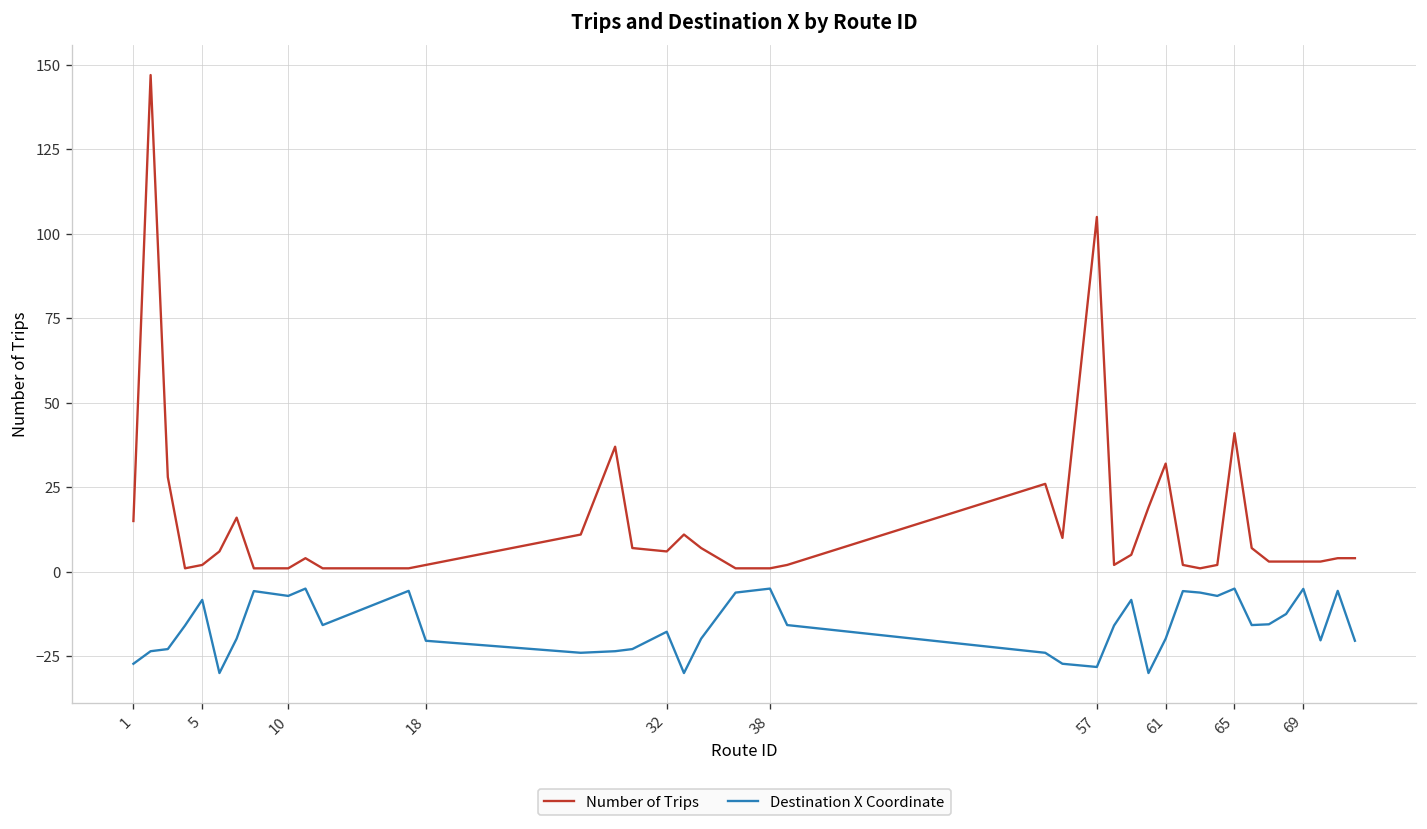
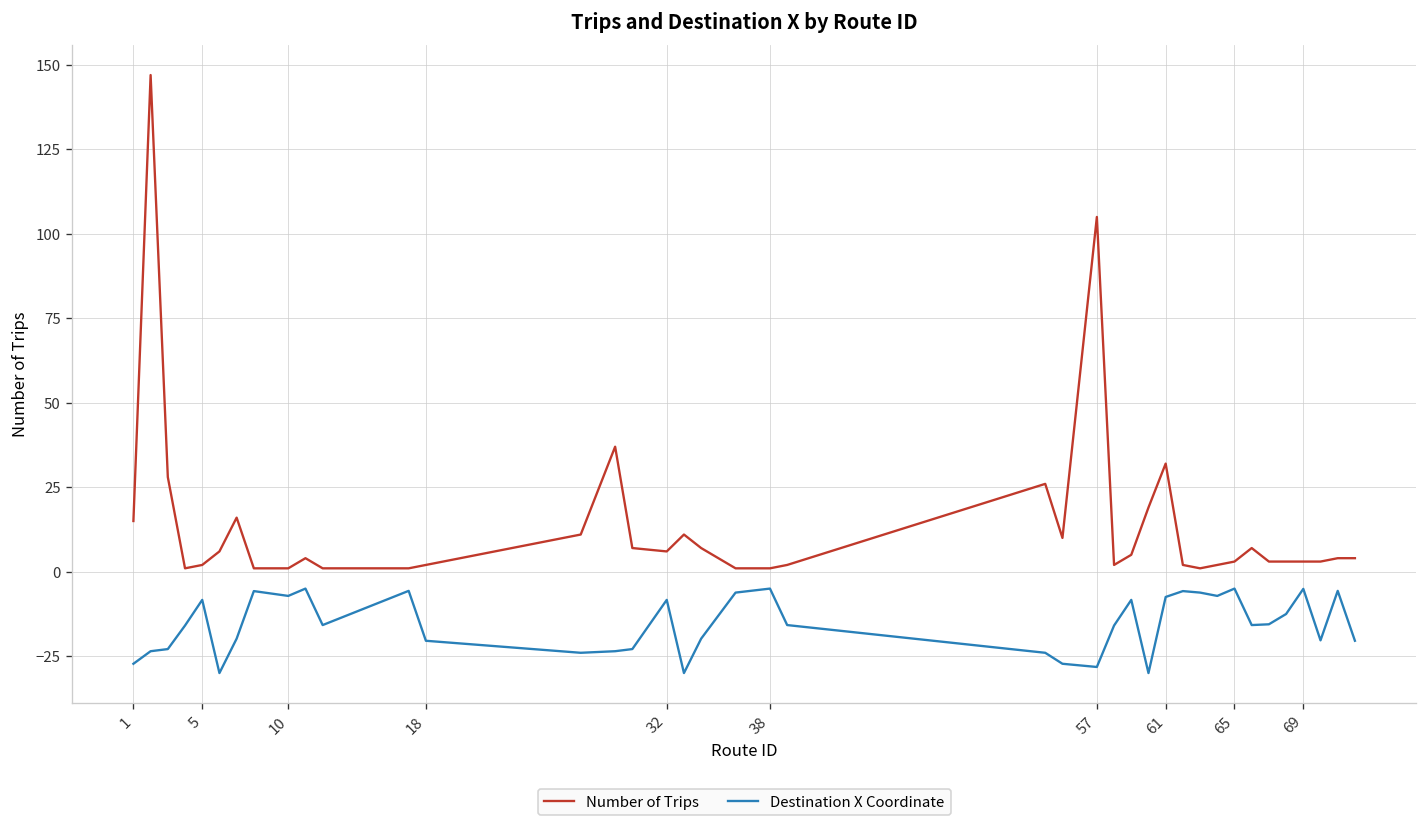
  {
    "Number of Trips": {
      "1": 15,
      "5": 2,
      "10": 1,
      "18": 2,
      "32": 6,
      "38": 1,
      "57": 105,
      "61": 32,
-     "65": 41,
+     "65": 3,
      "69": 3
    },
    "Destination X Coordinate": {
      "1": -27,
      "5": -8,
      "10": -7,
      "18": -20,
-     "32": -18,
+     "32": -8,
      "38": -5,
      "57": -28,
-     "61": -20,
+     "61": -7,
      "65": -5,
      "69": -5
    }
  }
